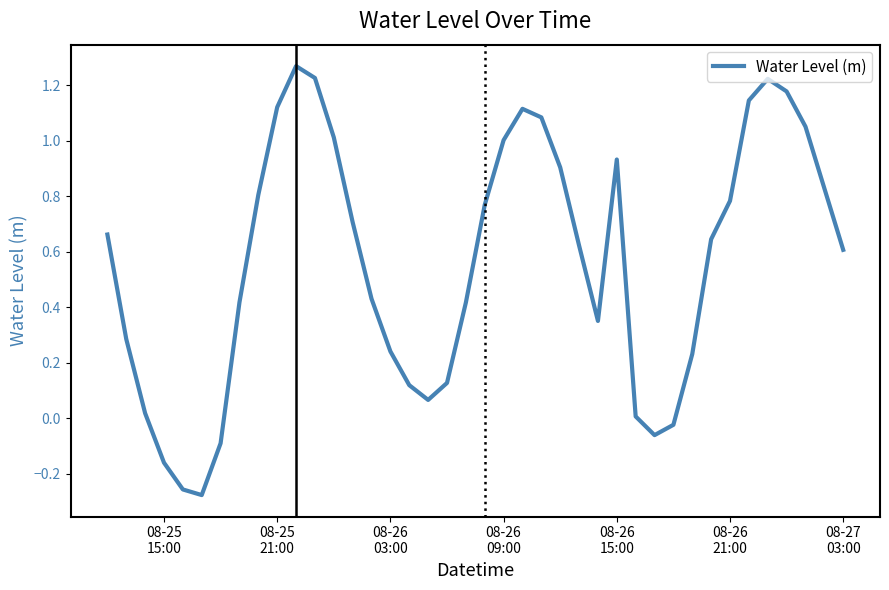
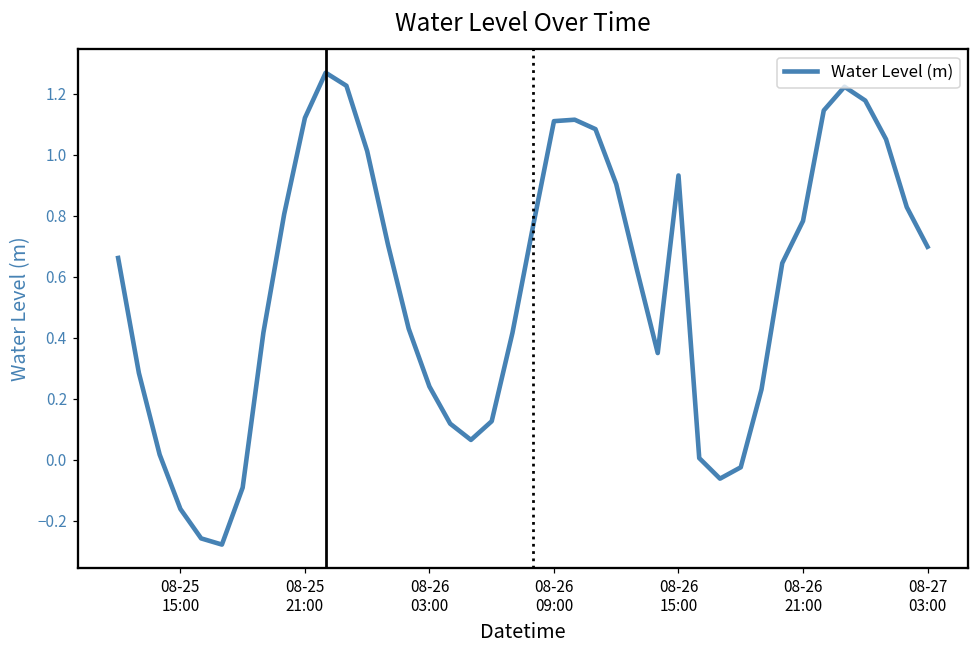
  {
    "08-25 15:00": -0.16,
    "08-25 21:00": 1.12,
    "08-26 03:00": 0.24,
-   "08-26 09:00": 1.00,
+   "08-26 09:00": 1.11,
    "08-26 15:00": 0.93,
    "08-26 21:00": 0.78,
-   "08-27 03:00": 0.61
+   "08-27 03:00": 0.70
  }
